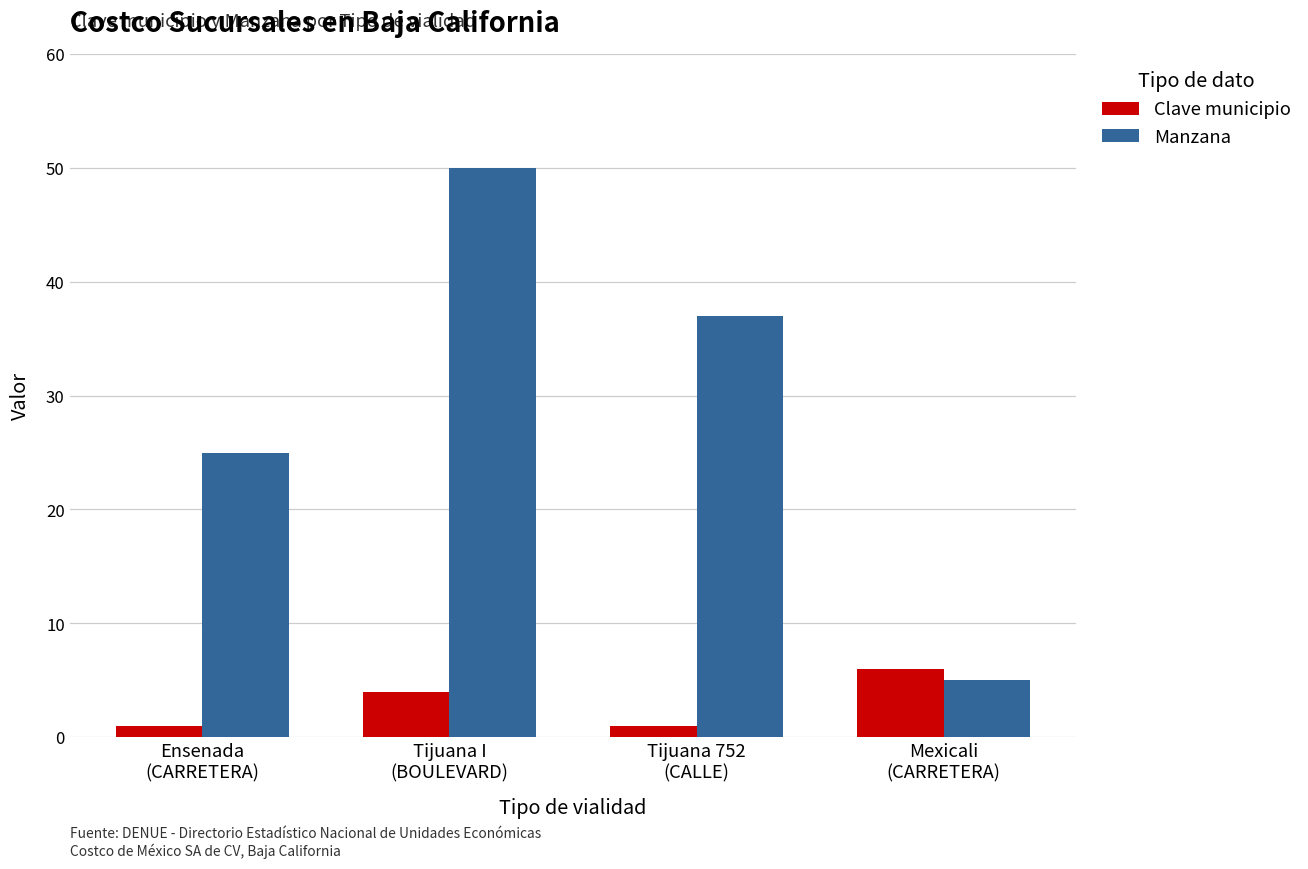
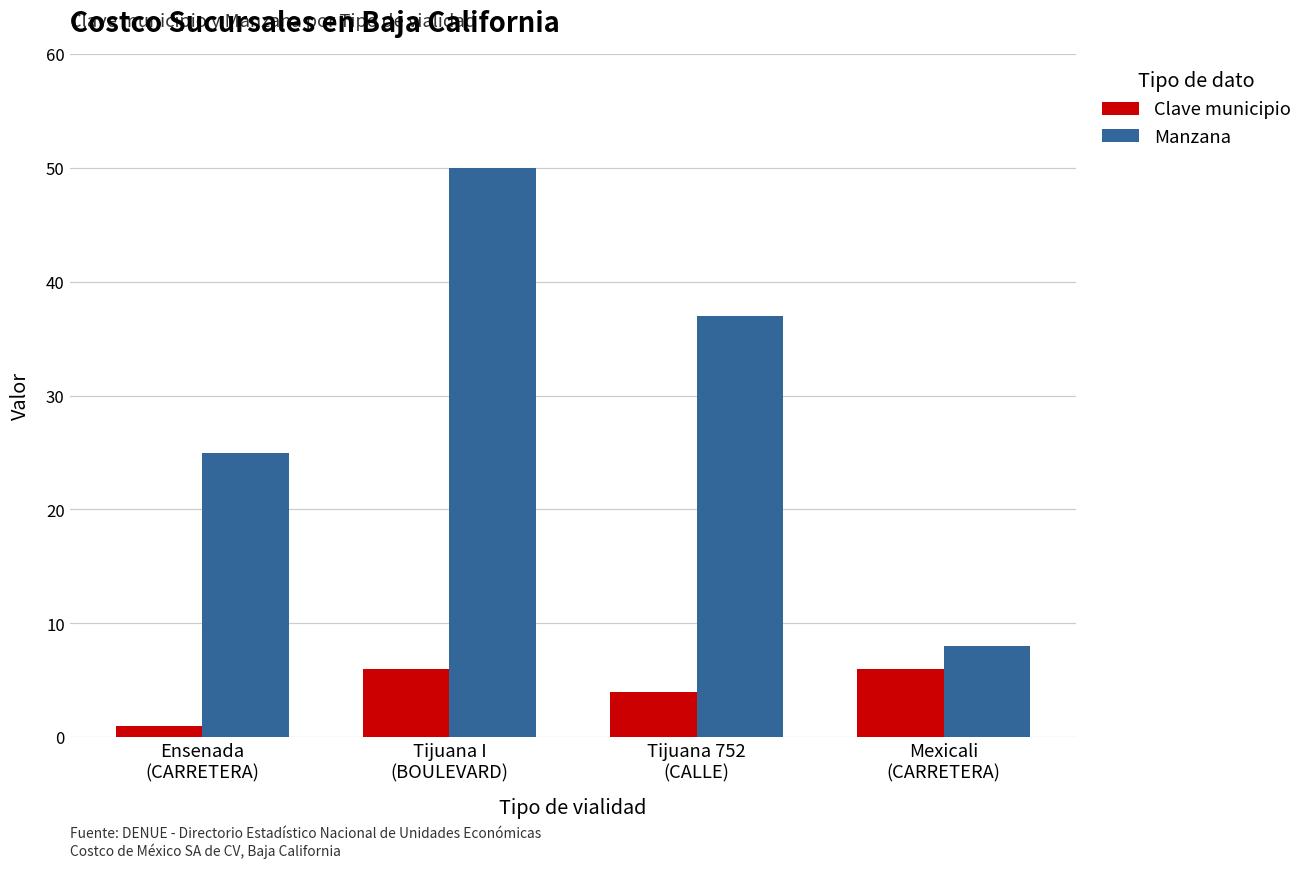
  {
    "Clave municipio": {
      "Ensenada (CARRETERA)": 1,
-     "Tijuana I (BOULEVARD)": 4,
-     "Tijuana 752 (CALLE)": 1,
+     "Tijuana I (BOULEVARD)": 6,
+     "Tijuana 752 (CALLE)": 4,
      "Mexicali (CARRETERA)": 6
    },
    "Manzana": {
      "Ensenada (CARRETERA)": 25,
      "Tijuana I (BOULEVARD)": 50,
      "Tijuana 752 (CALLE)": 37,
-     "Mexicali (CARRETERA)": 5
+     "Mexicali (CARRETERA)": 8
    }
  }
